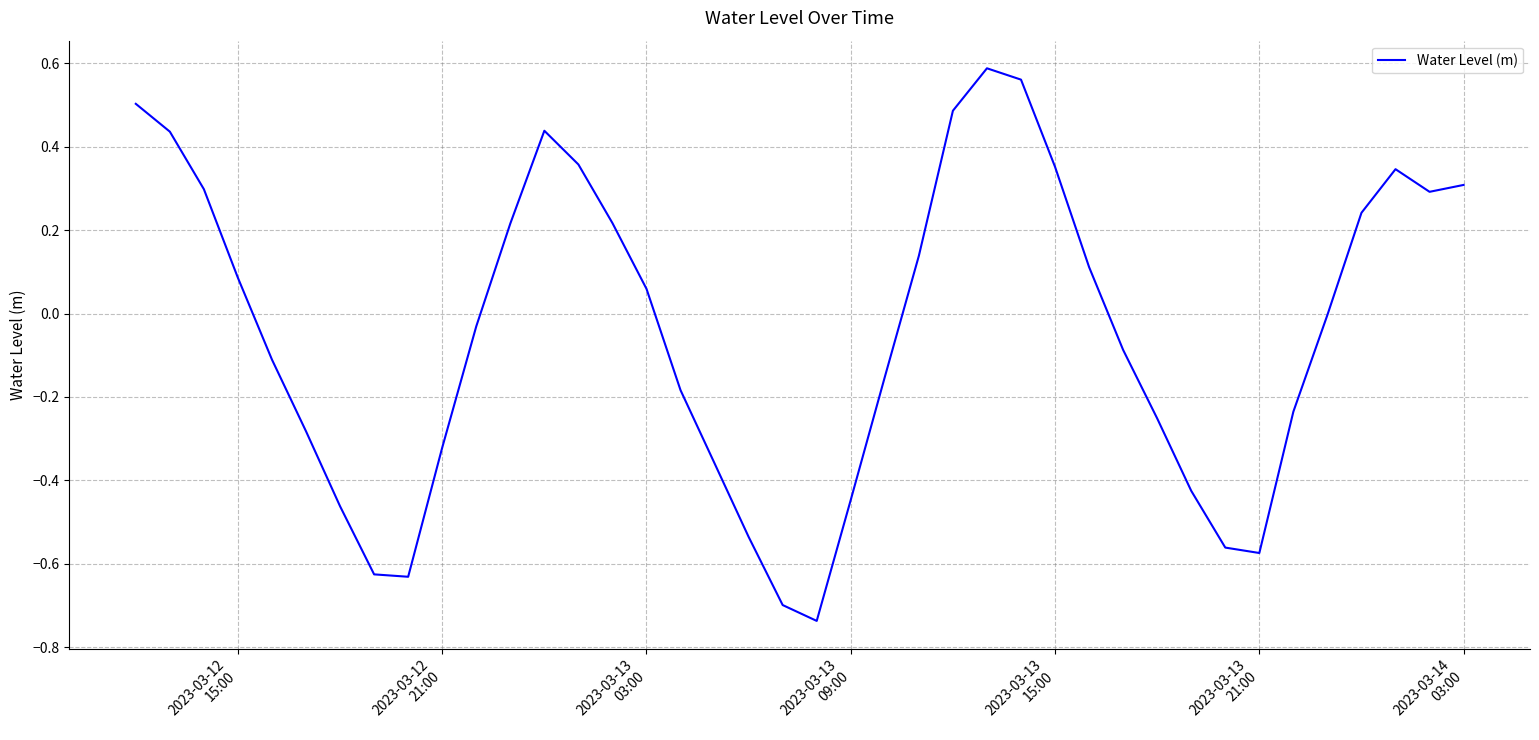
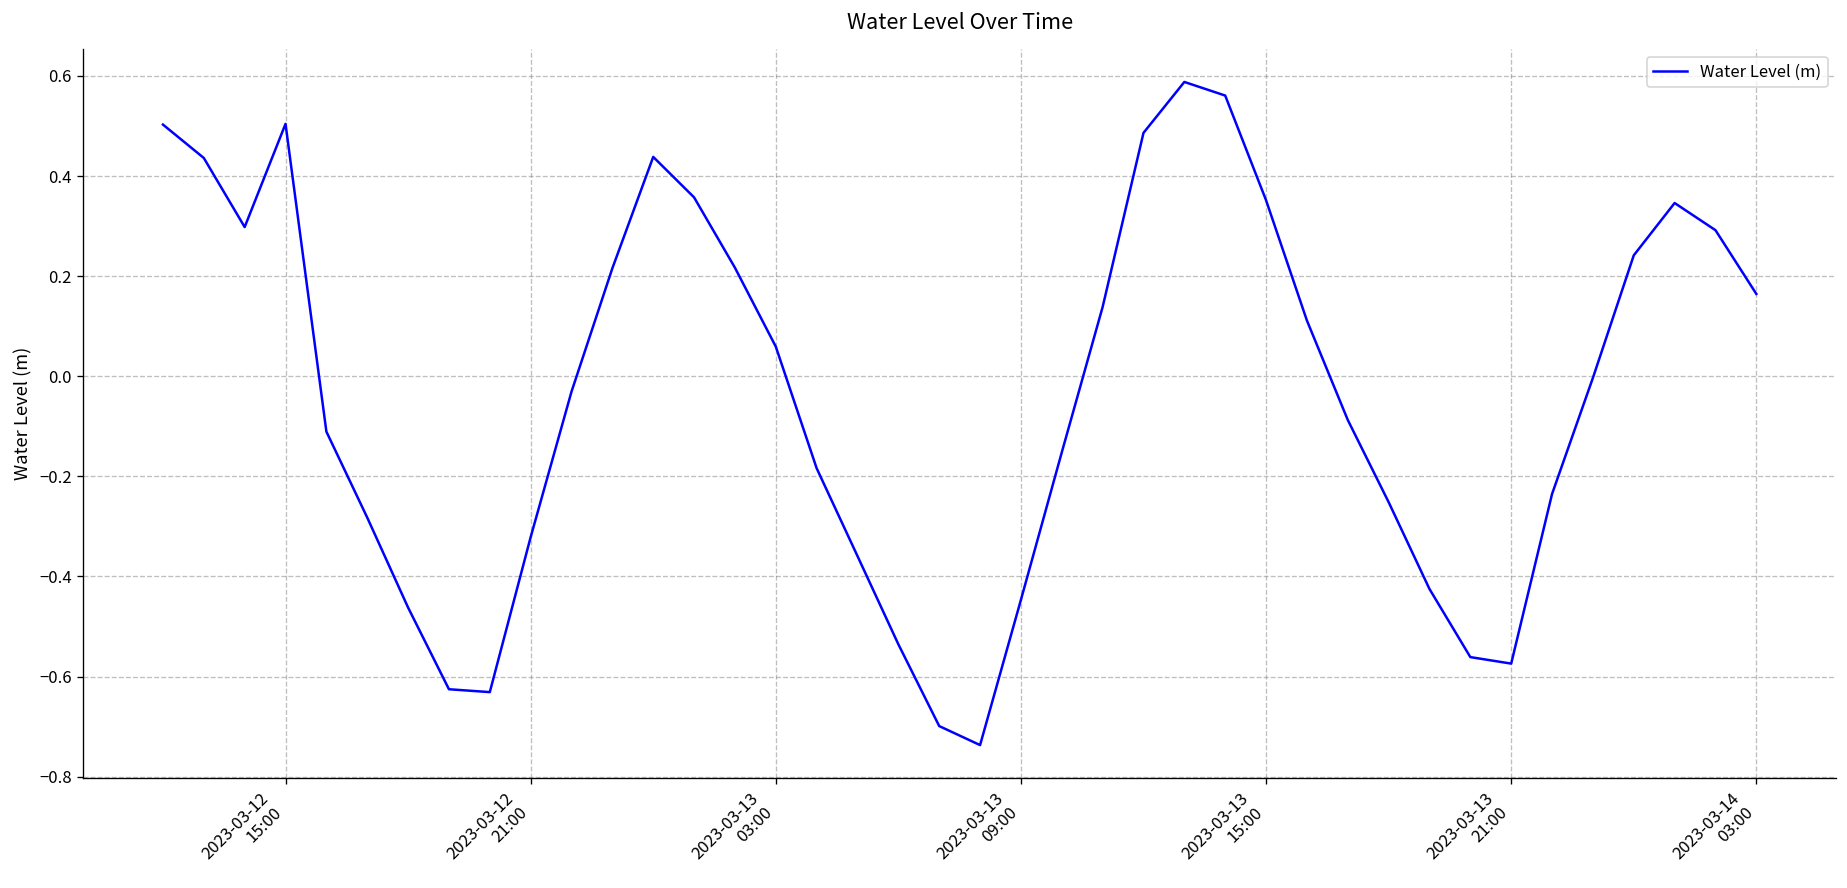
  {
-   "2023-03-12 15:00": 0.09,
+   "2023-03-12 15:00": 0.50,
    "2023-03-12 21:00": -0.32,
    "2023-03-13 03:00": 0.06,
    "2023-03-13 09:00": -0.45,
    "2023-03-13 15:00": 0.35,
    "2023-03-13 21:00": -0.57,
-   "2023-03-14 03:00": 0.31
+   "2023-03-14 03:00": 0.16
  }
